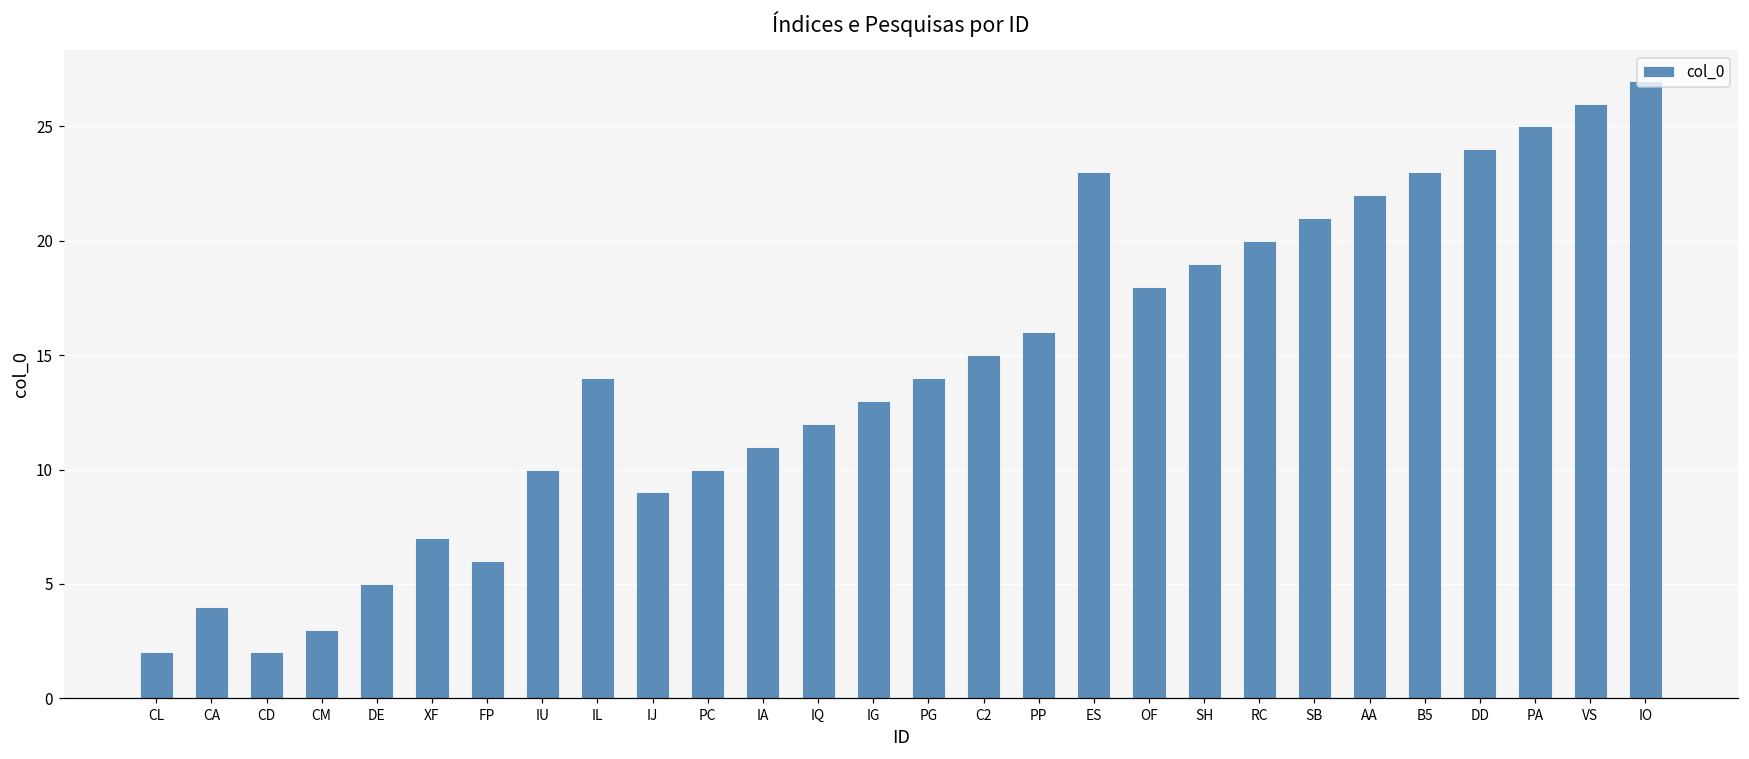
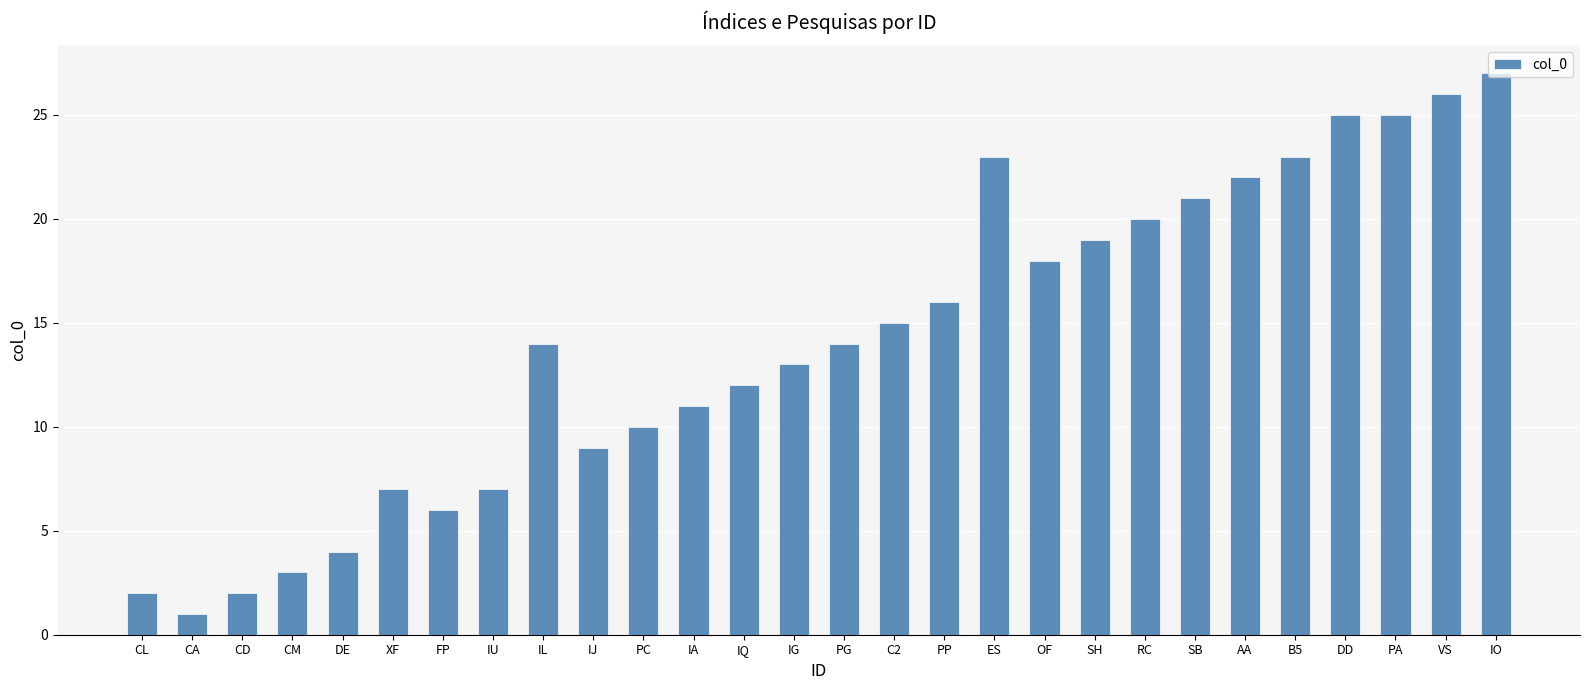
  {
    "CL": 2,
-   "CA": 4,
+   "CA": 1,
    "CD": 2,
    "CM": 3,
-   "DE": 5,
+   "DE": 4,
    "XF": 7,
    "FP": 6,
-   "IU": 10,
+   "IU": 7,
    "IL": 14,
    "IJ": 9,
    "PC": 10,
    "IA": 11,
    "IQ": 12,
    "IG": 13,
    "PG": 14,
    "C2": 15,
    "PP": 16,
    "ES": 23,
    "OF": 18,
    "SH": 19,
    "RC": 20,
    "SB": 21,
    "AA": 22,
    "B5": 23,
-   "DD": 24,
+   "DD": 25,
    "PA": 25,
    "VS": 26
  }
